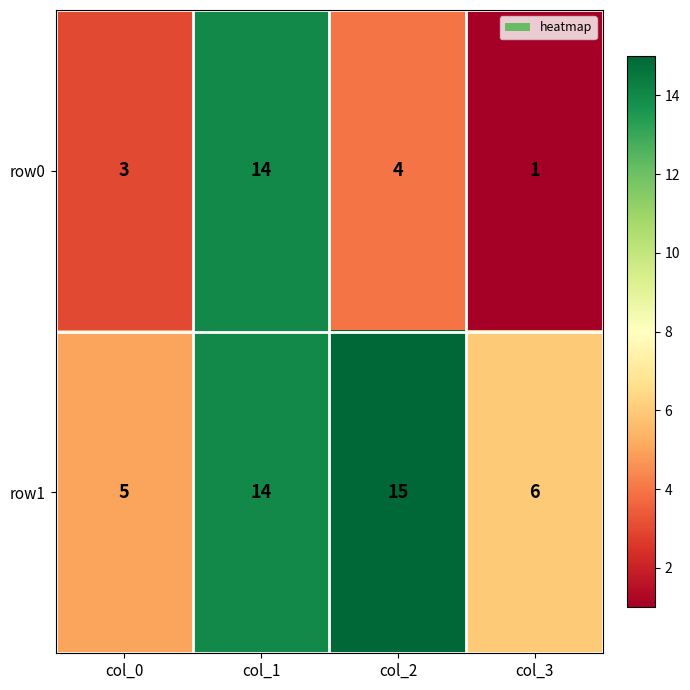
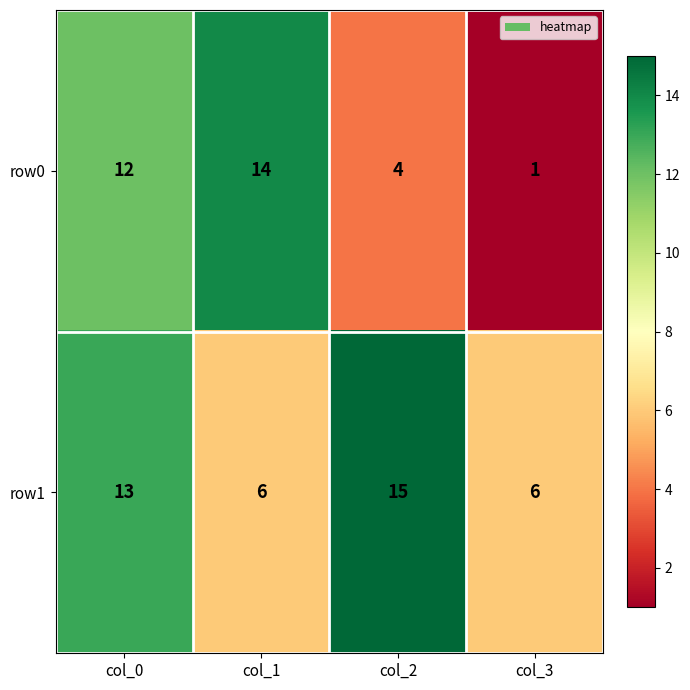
  {
    "row0": {
-     "col_0": 3,
+     "col_0": 12,
      "col_1": 14,
      "col_2": 4,
      "col_3": 1
    },
    "row1": {
-     "col_0": 5,
-     "col_1": 14,
+     "col_0": 13,
+     "col_1": 6,
      "col_2": 15,
      "col_3": 6
    }
  }
